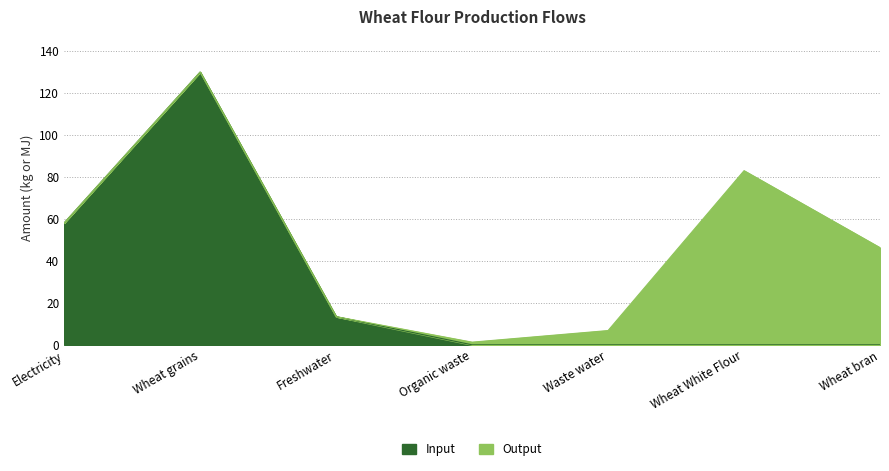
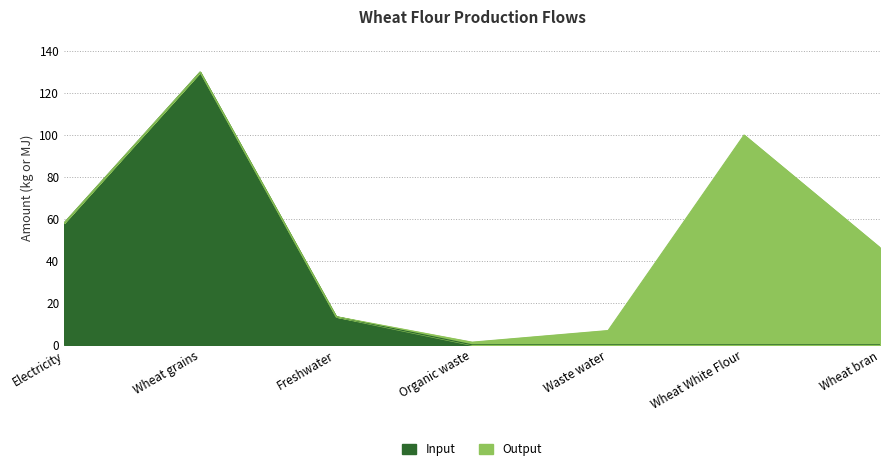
  {
    "Input": {
      "Organic waste": 0,
      "Waste water": 0,
      "Wheat White Flour": 0,
      "Wheat bran": 0
    },
    "Output": {
      "Organic waste": 1,
      "Waste water": 7,
-     "Wheat White Flour": 83,
+     "Wheat White Flour": 100,
      "Wheat bran": 46
    }
  }
